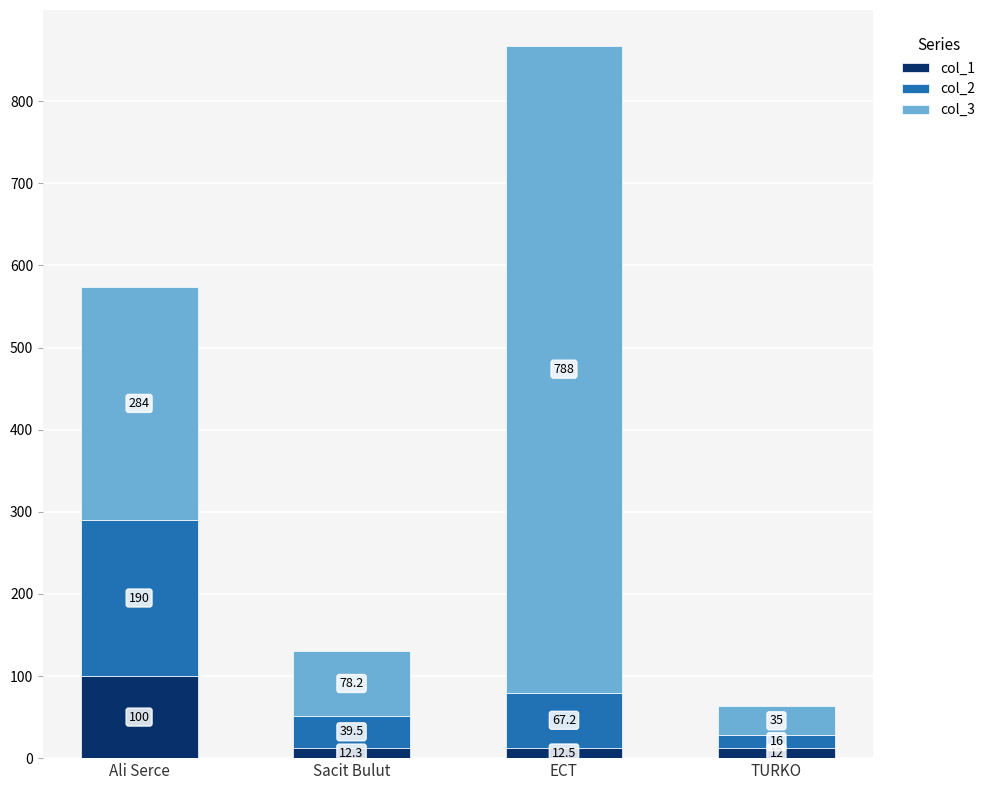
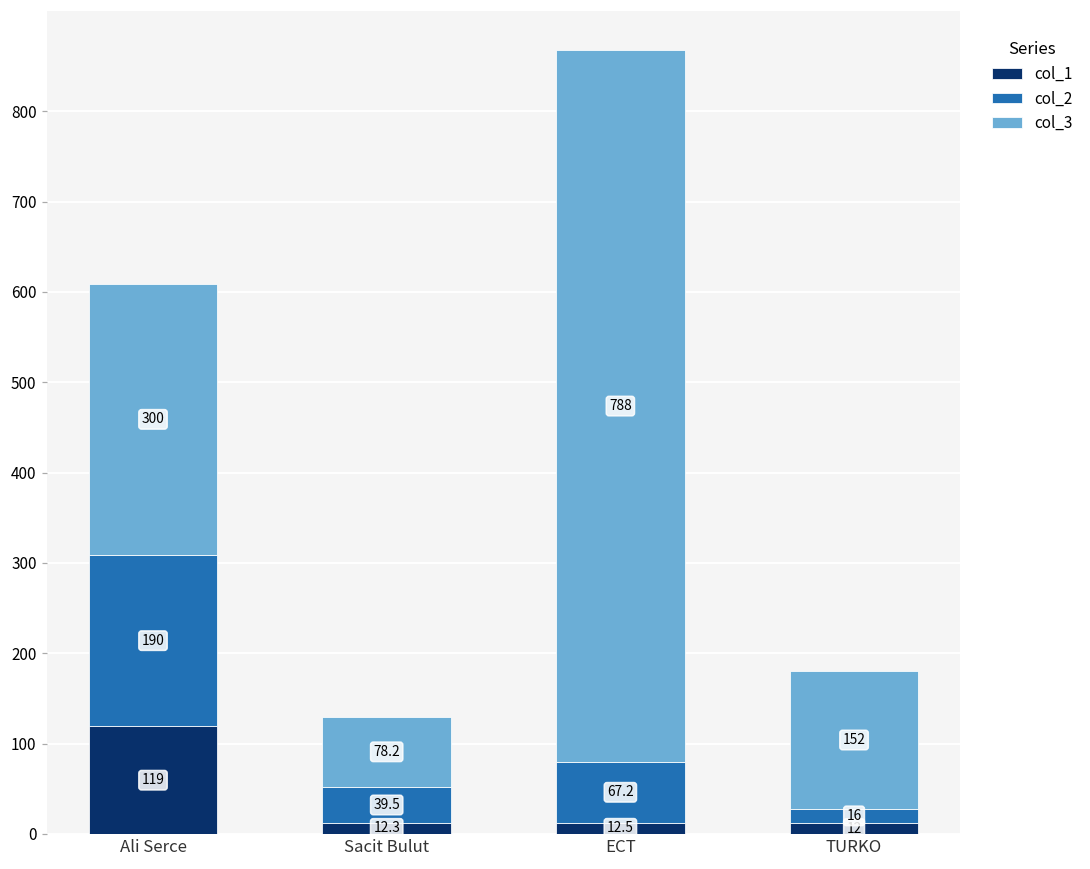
  {
    "col_1": {
-     "Ali Serce": 100
+     "Ali Serce": 119
    },
    "col_3": {
-     "Ali Serce": 284,
-     "TURKO": 35
+     "Ali Serce": 300,
+     "TURKO": 152
    }
  }
